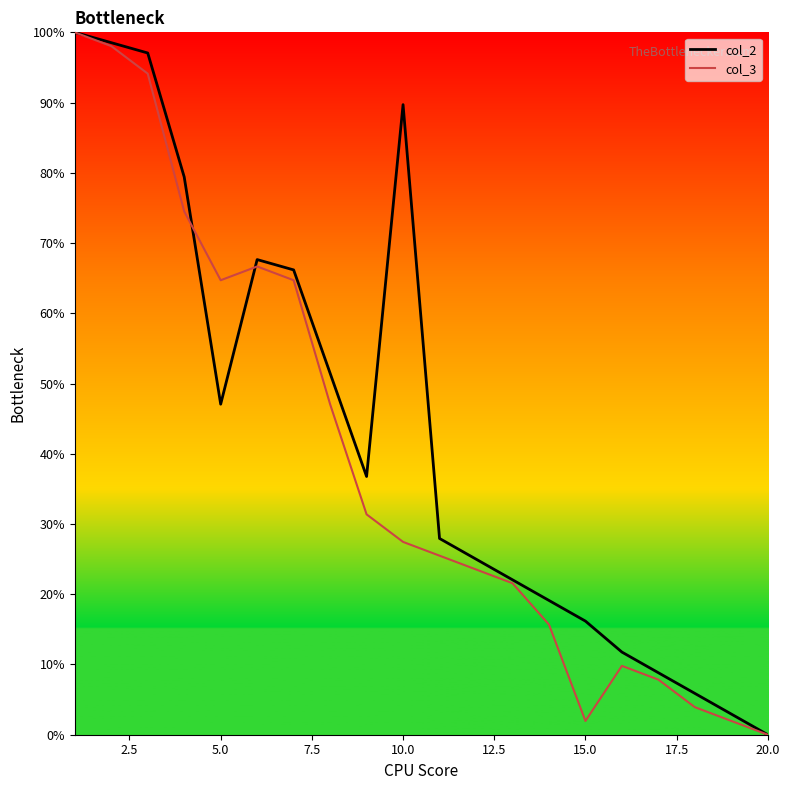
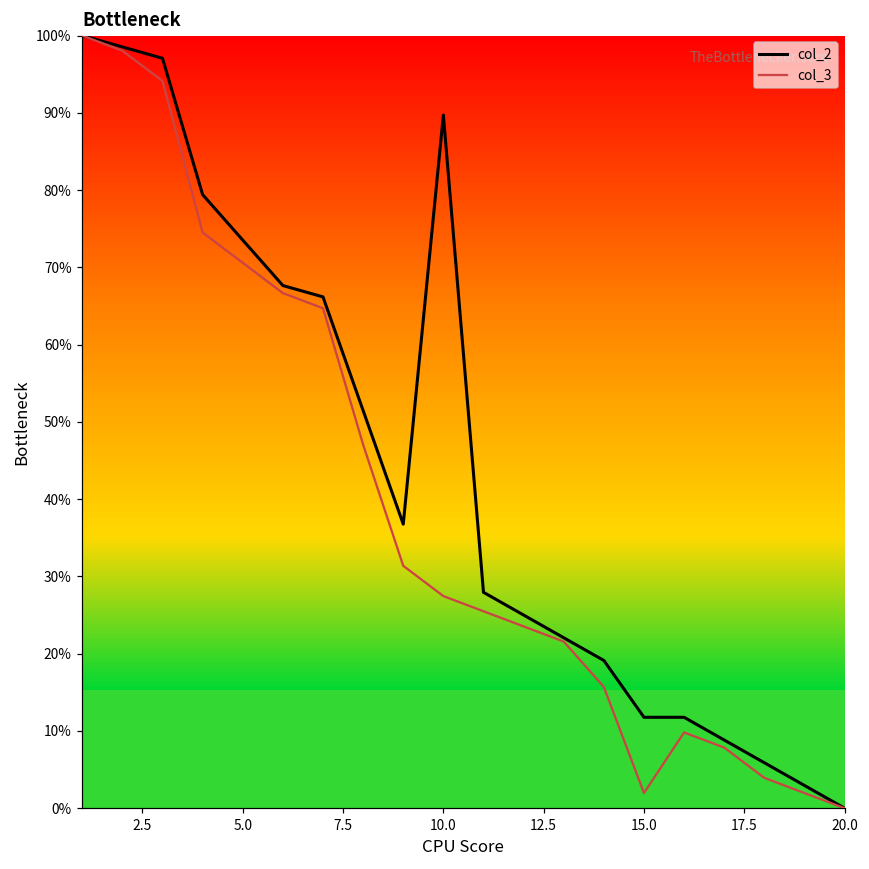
  {
    "col_2": {
-     "5.0": "47%",
+     "5.0": "74%",
      "10.0": "90%",
-     "15.0": "16%"
+     "15.0": "12%"
    },
    "col_3": {
-     "5.0": "65%",
+     "5.0": "71%",
      "10.0": "27%",
      "15.0": "2%"
    }
  }
